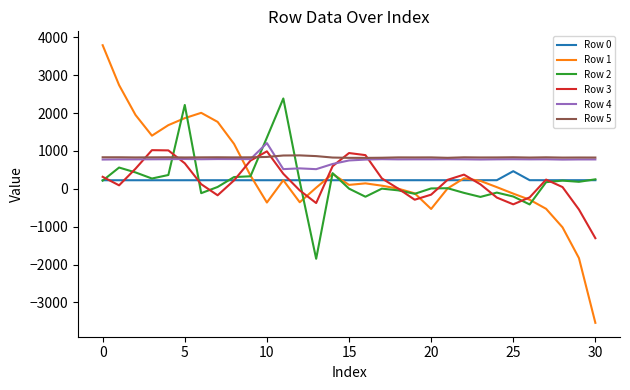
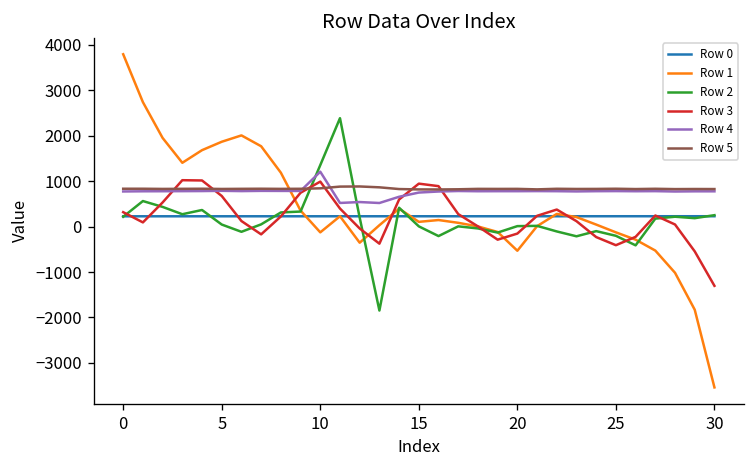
  {
    "Row 0": {
      "5": 200,
      "10": 200,
      "15": 200,
      "20": 200,
-     "25": 500
+     "25": 200
    },
    "Row 1": {
      "0": 3800,
      "5": 1900,
-     "10": -400,
+     "10": -100,
      "15": 100,
      "20": -500,
      "25": -100,
      "30": -3500
    },
    "Row 2": {
-     "5": 2200,
+     "5": 0,
      "10": 1400,
      "15": 0,
      "20": 0,
      "25": -200
    },
    "Row 3": {
      "0": 300,
      "5": 700,
      "10": 1000,
      "15": 900,
      "20": -200,
      "25": -400,
      "30": -1300
    },
    "Row 4": {
      "10": 1200,
      "15": 800
    },
    "Row 5": {
      "10": 800,
      "15": 800
    }
  }
